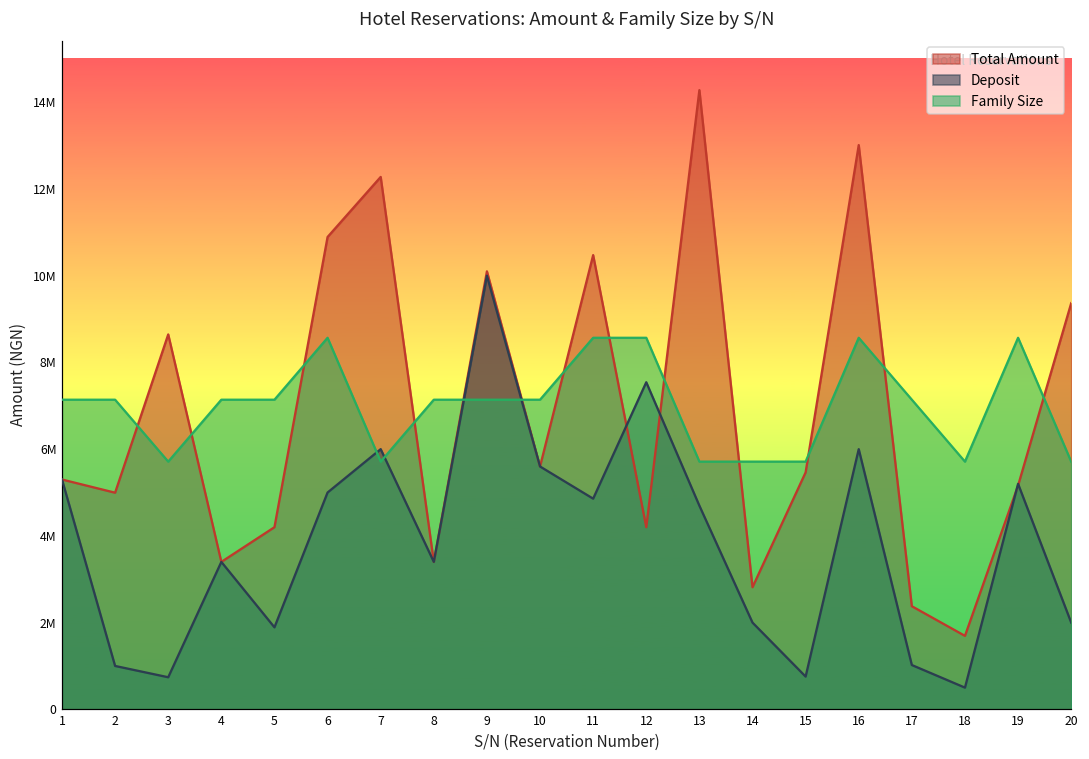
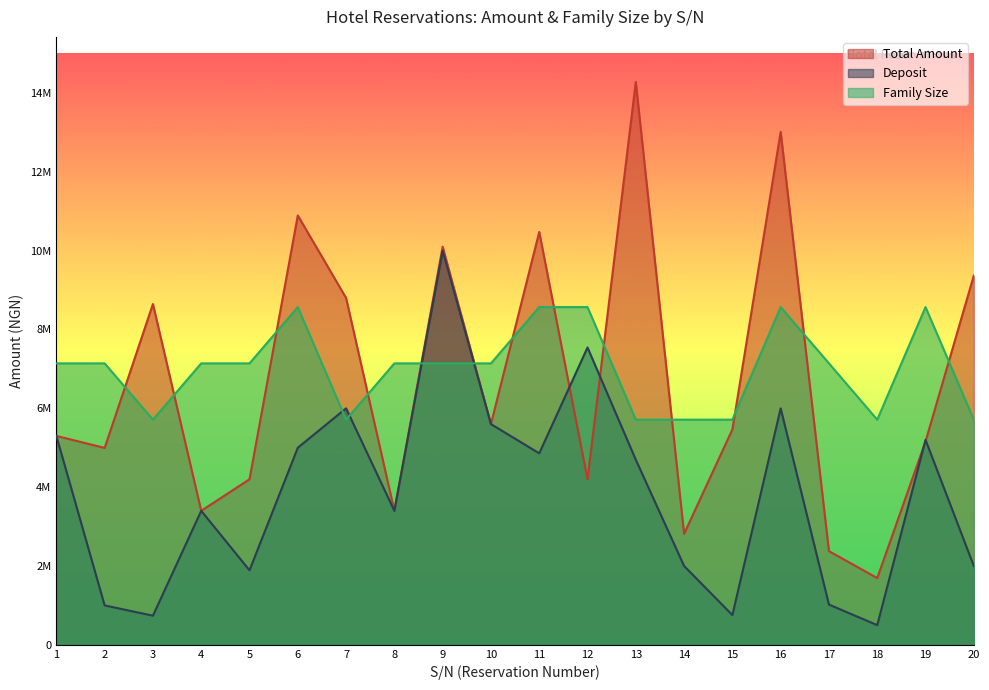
  {
    "Total Amount": {
      "2": 5000000,
      "3": 8600000,
      "5": 4200000,
      "6": 10900000,
-     "7": 12300000,
+     "7": 8800000,
      "9": 10100000,
      "11": 10500000,
      "12": 4200000,
      "13": 14300000,
      "14": 2800000,
      "15": 5500000,
      "16": 13000000,
      "17": 2400000,
      "18": 1700000,
      "20": 9400000
    },
    "Deposit": {
      "2": 1000000,
      "3": 700000,
      "5": 1900000,
      "6": 5000000,
      "7": 6000000,
      "9": 10000000,
      "11": 4900000,
      "12": 7500000,
      "13": 4700000,
      "14": 2000000,
      "15": 800000,
      "16": 6000000,
      "17": 1000000,
      "18": 500000,
      "20": 2000000
    },
    "Family Size": {
      "1": 7100000,
      "2": 7100000,
      "3": 5700000,
      "4": 7100000,
      "5": 7100000,
      "6": 8600000,
      "7": 5700000,
      "8": 7100000,
      "9": 7100000,
      "10": 7100000,
      "11": 8600000,
      "12": 8600000,
      "13": 5700000,
      "14": 5700000,
      "15": 5700000,
      "16": 8600000,
      "17": 7100000,
      "18": 5700000,
      "19": 8600000,
      "20": 5700000
    }
  }
